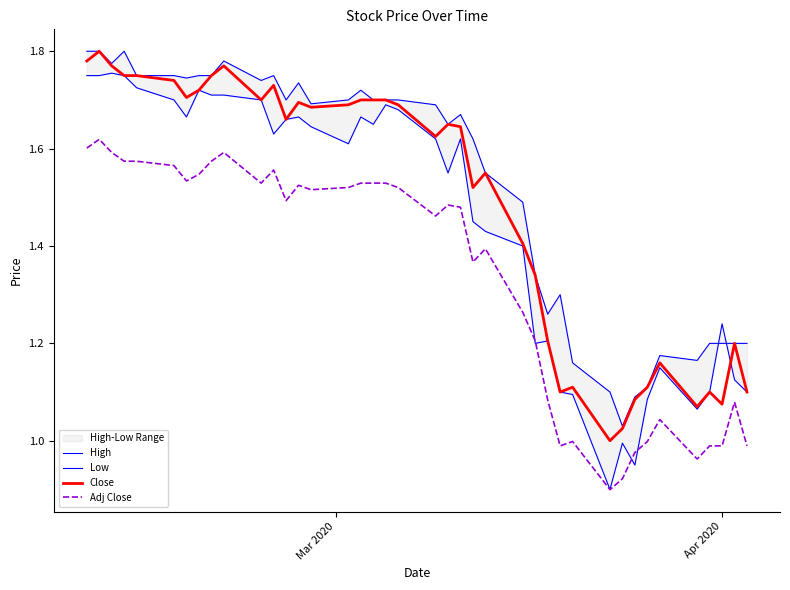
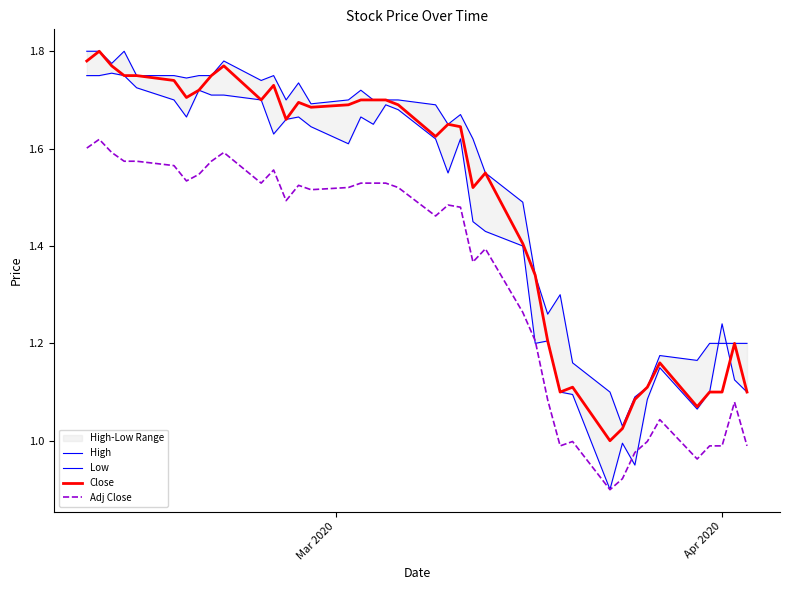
  {
    "Close": {
-     "Apr 2020": 1.07
+     "Apr 2020": 1.10
    },
    "Adj Close": {
      "Apr 2020": 0.99
    }
  }
